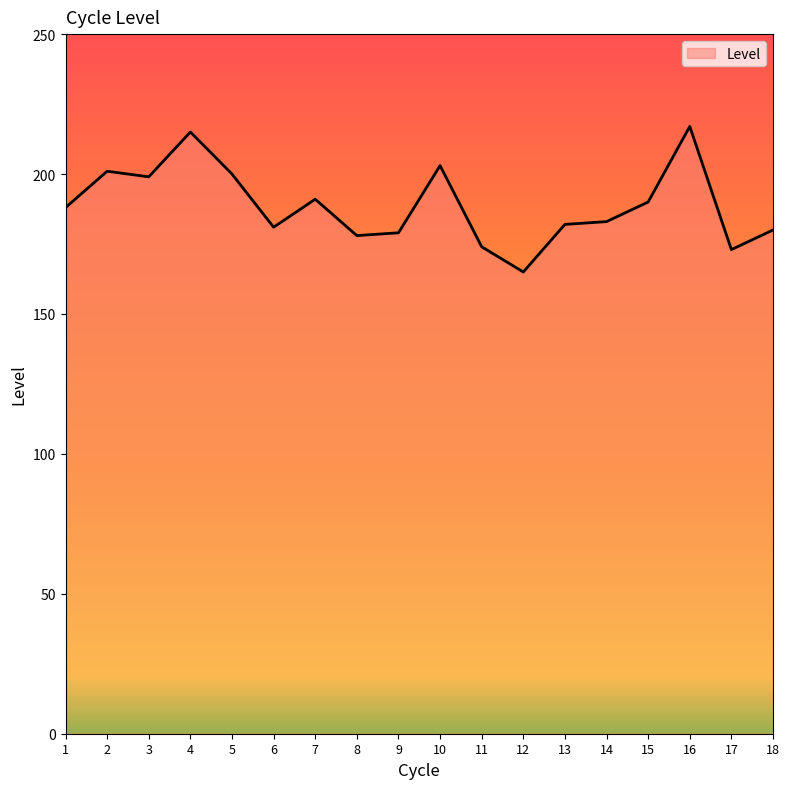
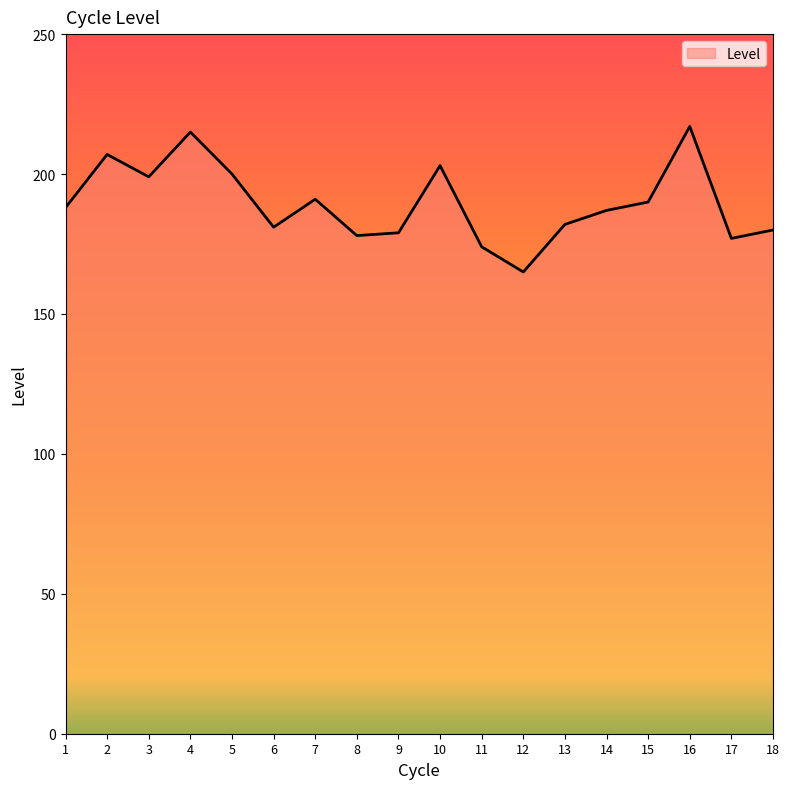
  {
    "1": 188,
-   "2": 201,
+   "2": 207,
    "3": 199,
    "4": 215,
    "5": 200,
    "6": 181,
    "7": 191,
    "8": 178,
    "9": 179,
    "10": 203,
    "11": 174,
    "12": 165,
    "13": 182,
-   "14": 183,
+   "14": 187,
    "15": 190,
    "16": 217,
-   "17": 173,
+   "17": 177,
    "18": 180
  }
